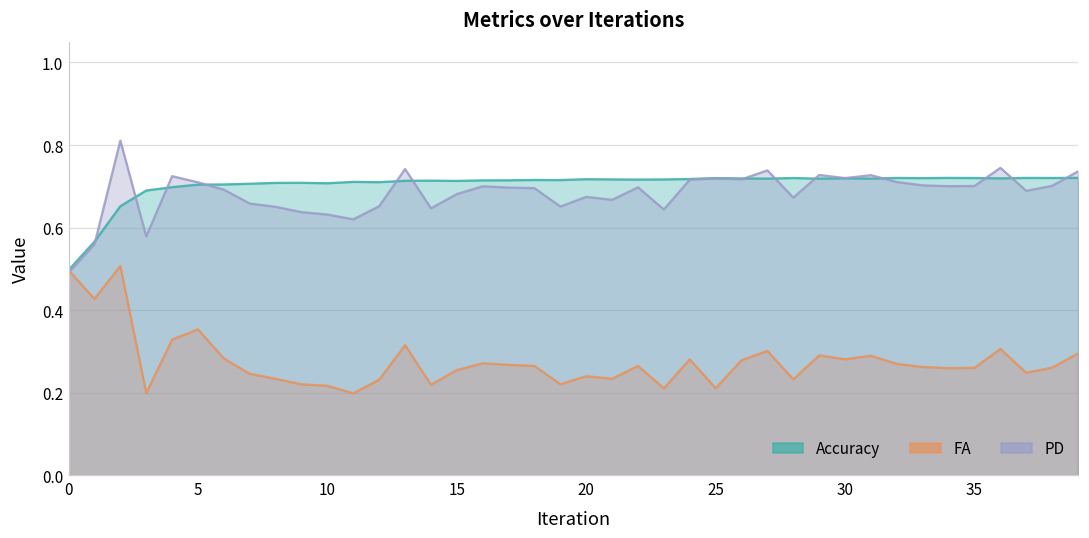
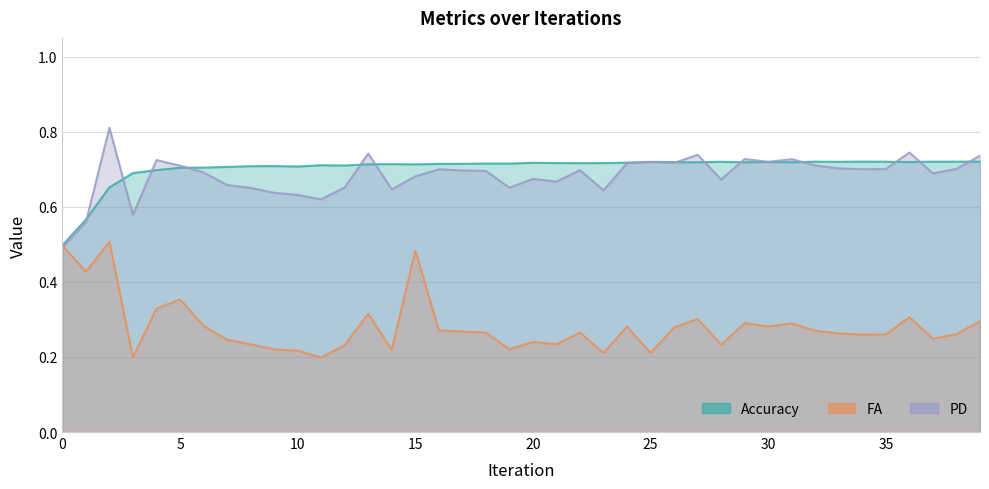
  {
    "FA": {
      "5": 0.35,
      "10": 0.22,
-     "15": 0.25,
+     "15": 0.48,
      "20": 0.24,
      "25": 0.21,
      "30": 0.28,
      "35": 0.26
    }
  }
